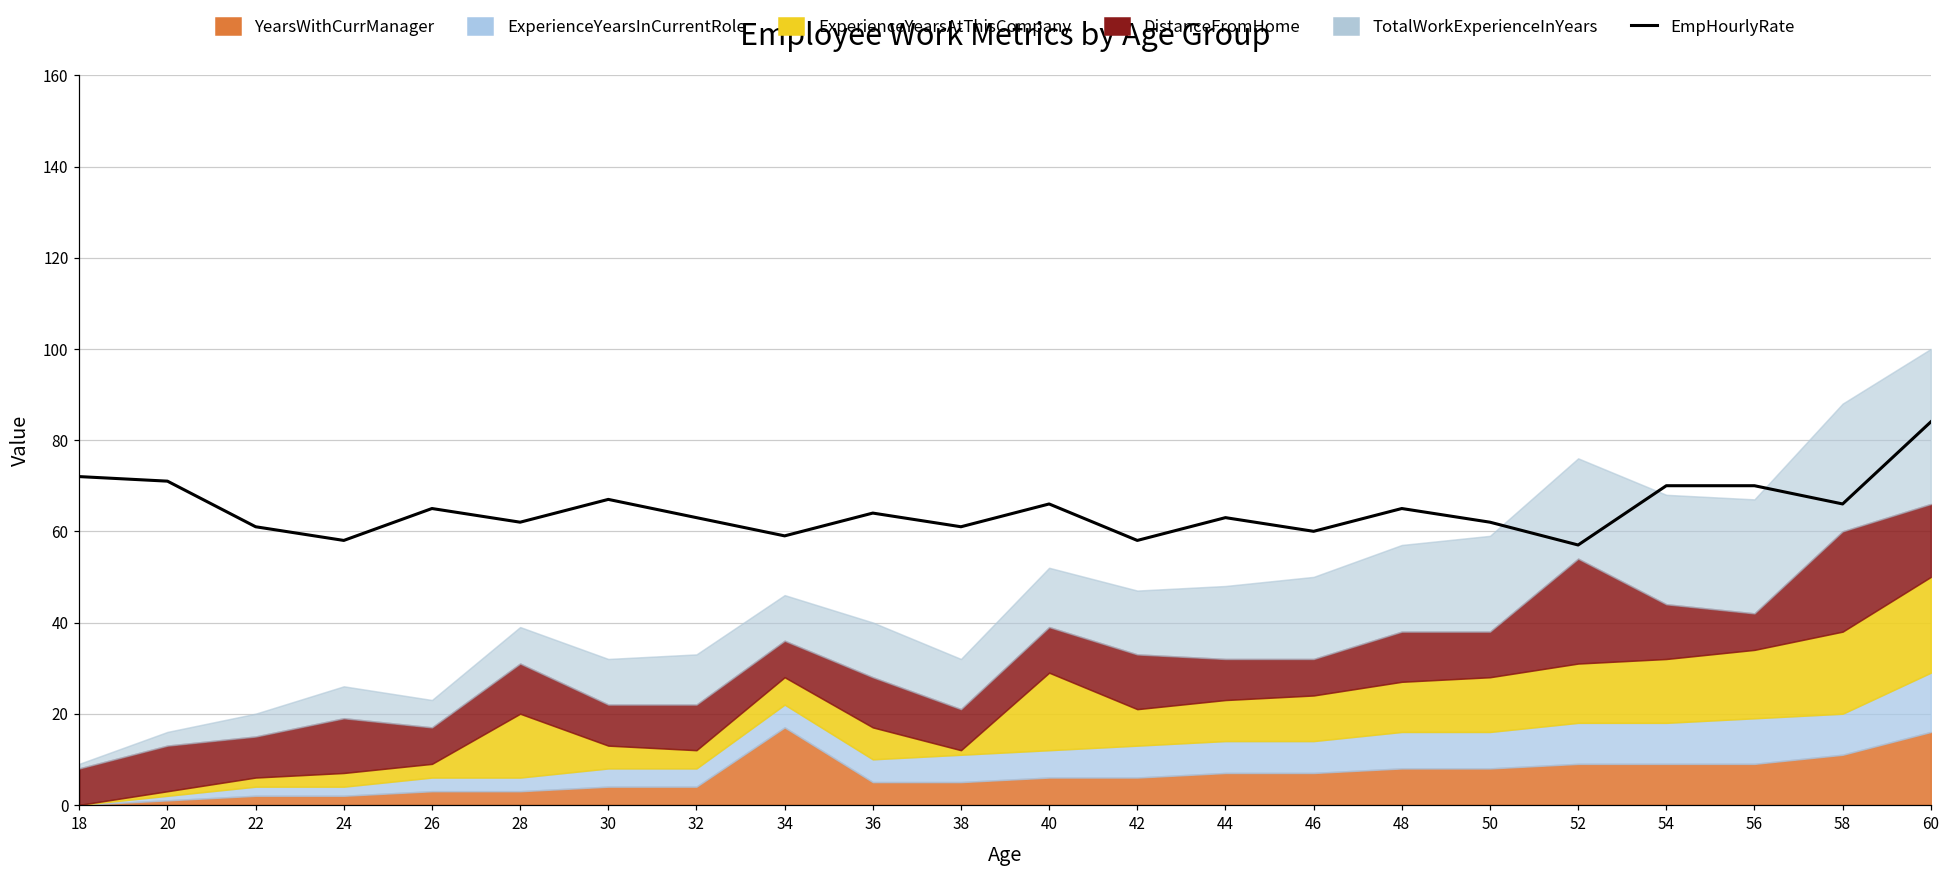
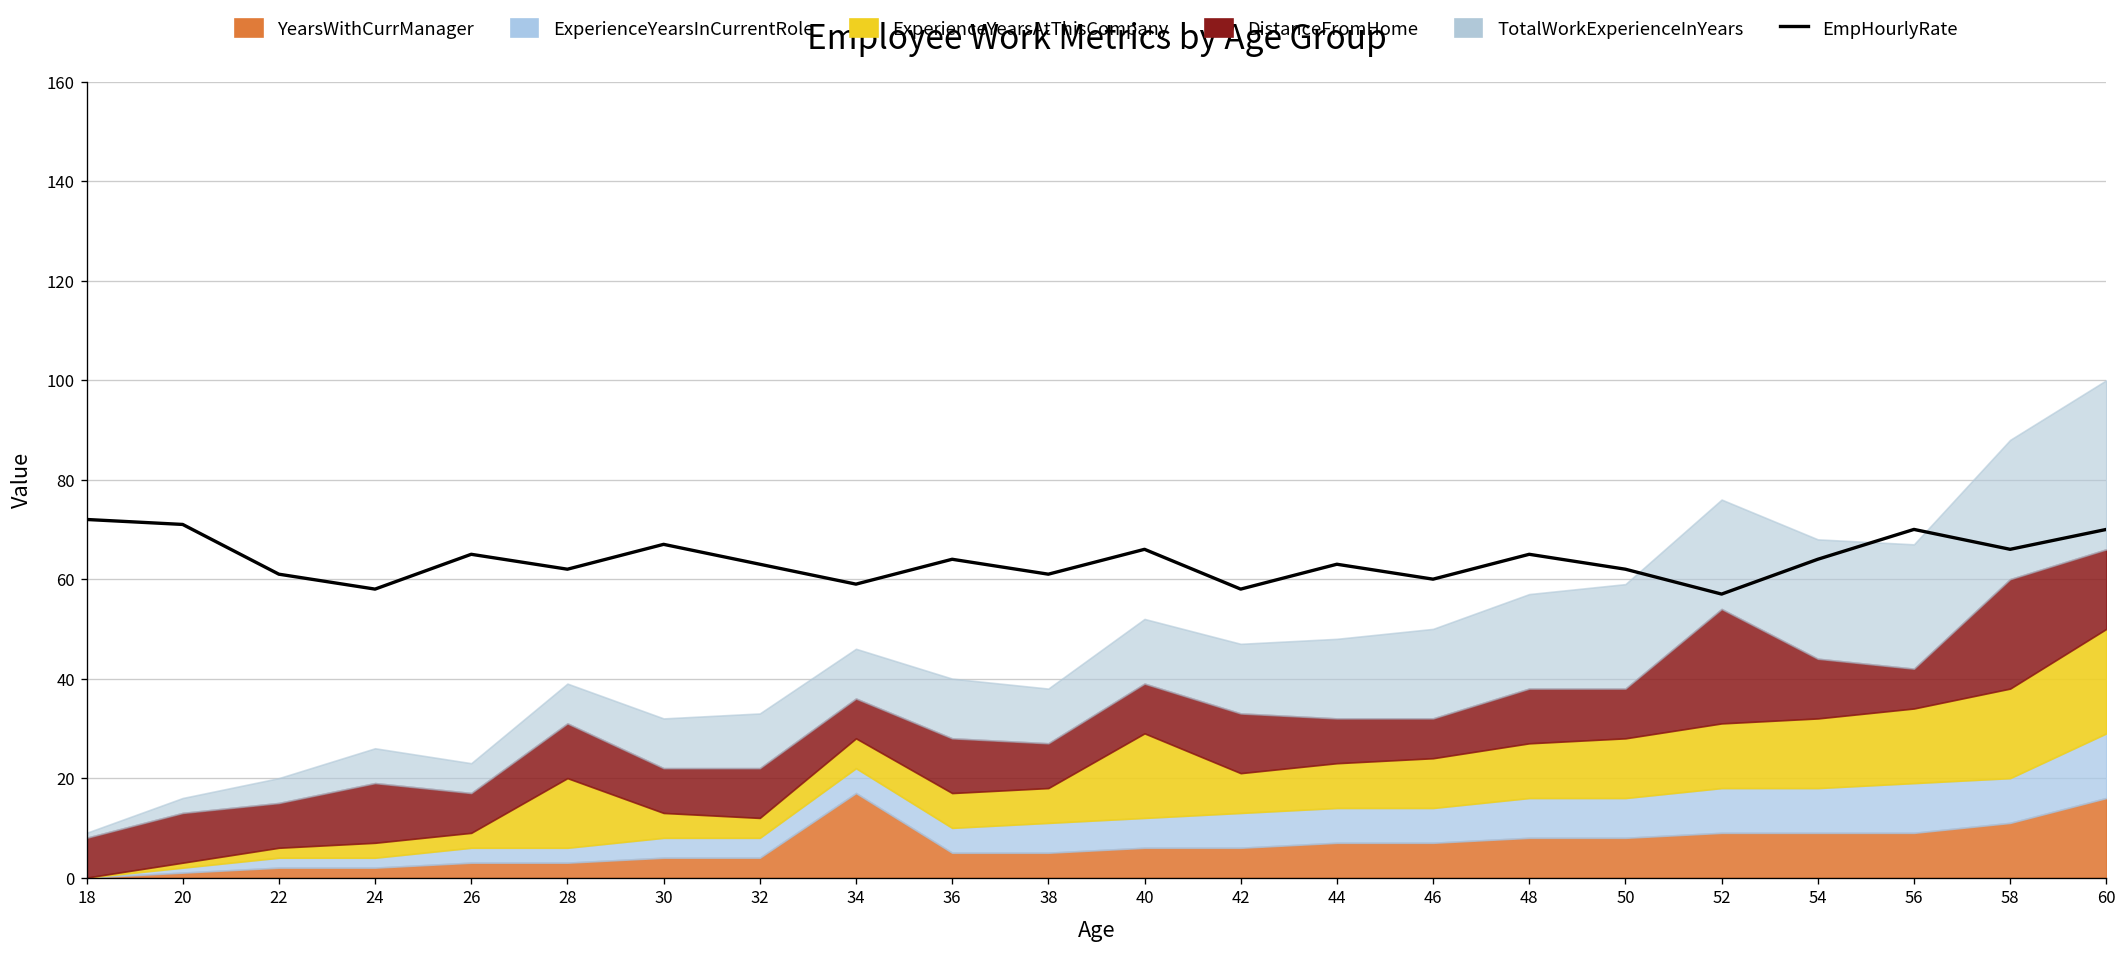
  {
    "EmpHourlyRate": {
      "18": 72,
      "20": 71,
      "22": 61,
      "24": 58,
      "26": 65,
      "28": 62,
      "30": 67,
      "32": 63,
      "34": 59,
      "36": 64,
      "38": 61,
      "40": 66,
      "42": 58,
      "44": 63,
      "46": 60,
      "48": 65,
      "50": 62,
      "52": 57,
-     "54": 70,
+     "54": 64,
      "56": 70,
      "58": 66,
-     "60": 84
+     "60": 70
    },
    "YearsWithCurrManager": {
      "20": 1,
      "22": 2,
      "24": 2,
      "26": 3,
      "28": 3,
      "30": 4,
      "32": 4,
      "34": 17,
      "36": 5,
      "38": 5,
      "40": 6,
      "42": 6,
      "44": 7,
      "46": 7,
      "48": 8,
      "50": 8,
      "52": 9,
      "54": 9,
      "56": 9,
      "58": 11,
      "60": 16
    },
    "ExperienceYearsAtThisCompany": {
      "20": 1,
      "22": 2,
      "24": 3,
      "26": 3,
      "28": 14,
      "30": 5,
      "32": 4,
      "34": 6,
      "36": 7,
-     "38": 1,
+     "38": 7,
      "40": 17,
      "42": 8,
      "44": 9,
      "46": 10,
      "48": 11,
      "50": 12,
      "52": 13,
      "54": 14,
      "56": 15,
      "58": 18,
      "60": 21
    },
    "DistanceFromHome": {
      "18": 8,
      "20": 10,
      "22": 9,
      "24": 12,
      "26": 8,
      "28": 11,
      "30": 9,
      "32": 10,
      "34": 8,
      "36": 11,
      "38": 9,
      "40": 10,
      "42": 12,
      "44": 9,
      "46": 8,
      "48": 11,
      "50": 10,
      "52": 23,
      "54": 12,
      "56": 8,
      "58": 22,
      "60": 16
    }
  }
